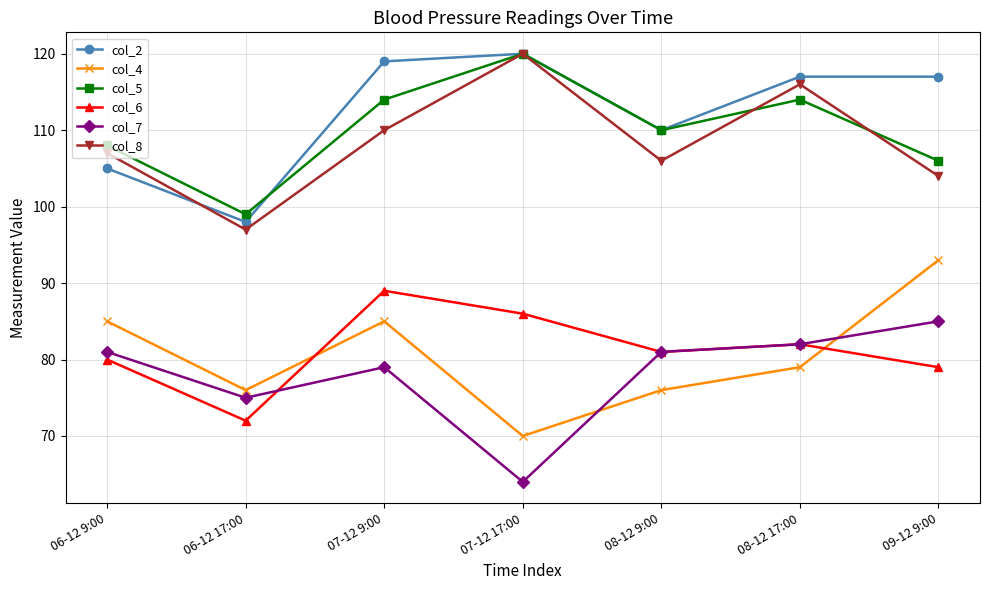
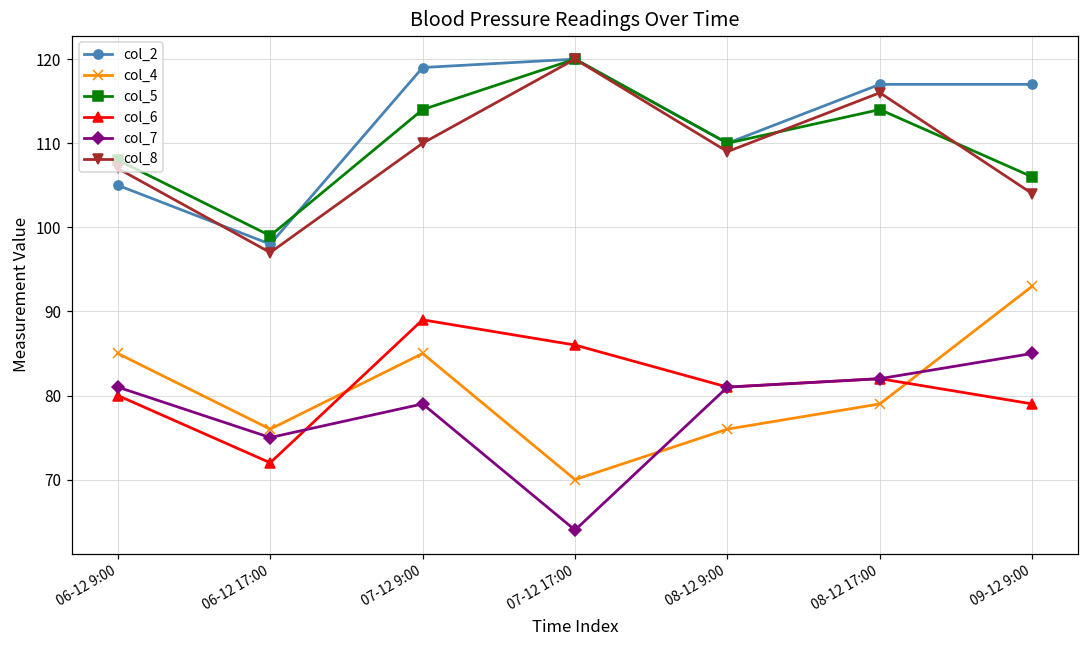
  {
    "col_2": {
      "06-12 9:00": 105,
      "06-12 17:00": 98,
      "07-12 9:00": 119,
      "08-12 17:00": 117,
      "09-12 9:00": 117
    },
    "col_4": {
      "06-12 9:00": 85,
      "06-12 17:00": 76,
      "07-12 9:00": 85,
      "07-12 17:00": 70,
      "08-12 9:00": 76,
      "08-12 17:00": 79,
      "09-12 9:00": 93
    },
    "col_5": {
      "06-12 17:00": 99,
      "07-12 9:00": 114,
      "08-12 17:00": 114,
      "09-12 9:00": 106
    },
    "col_6": {
      "06-12 9:00": 80,
      "06-12 17:00": 72,
      "07-12 9:00": 89,
      "07-12 17:00": 86,
      "09-12 9:00": 79
    },
    "col_7": {
      "06-12 9:00": 81,
      "06-12 17:00": 75,
      "07-12 9:00": 79,
      "07-12 17:00": 64,
      "09-12 9:00": 85
    },
    "col_8": {
      "06-12 17:00": 97,
      "07-12 9:00": 110,
-     "08-12 9:00": 106,
+     "08-12 9:00": 109,
      "08-12 17:00": 116,
      "09-12 9:00": 104
    }
  }
